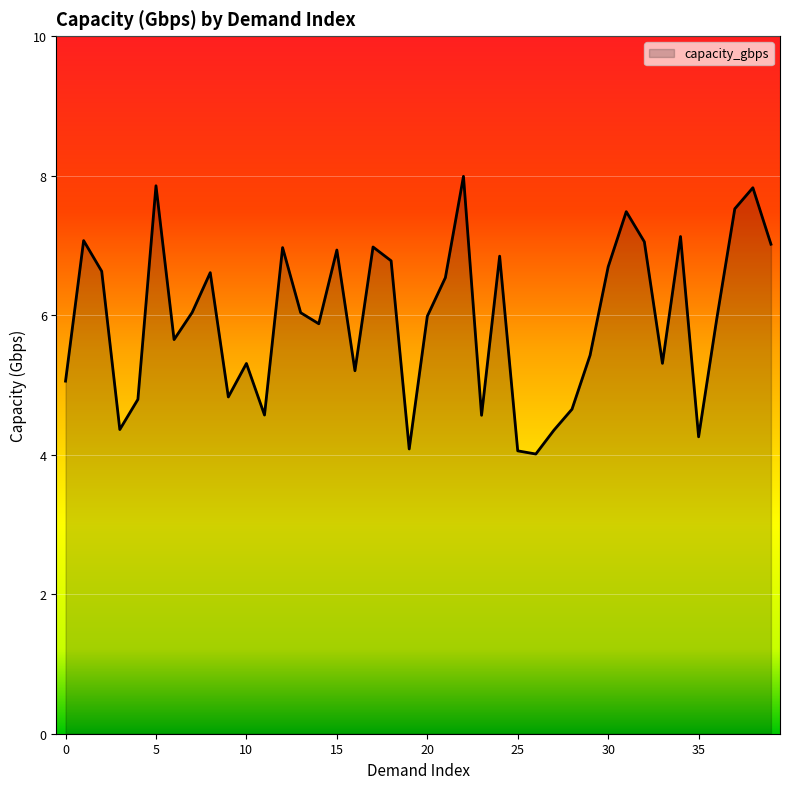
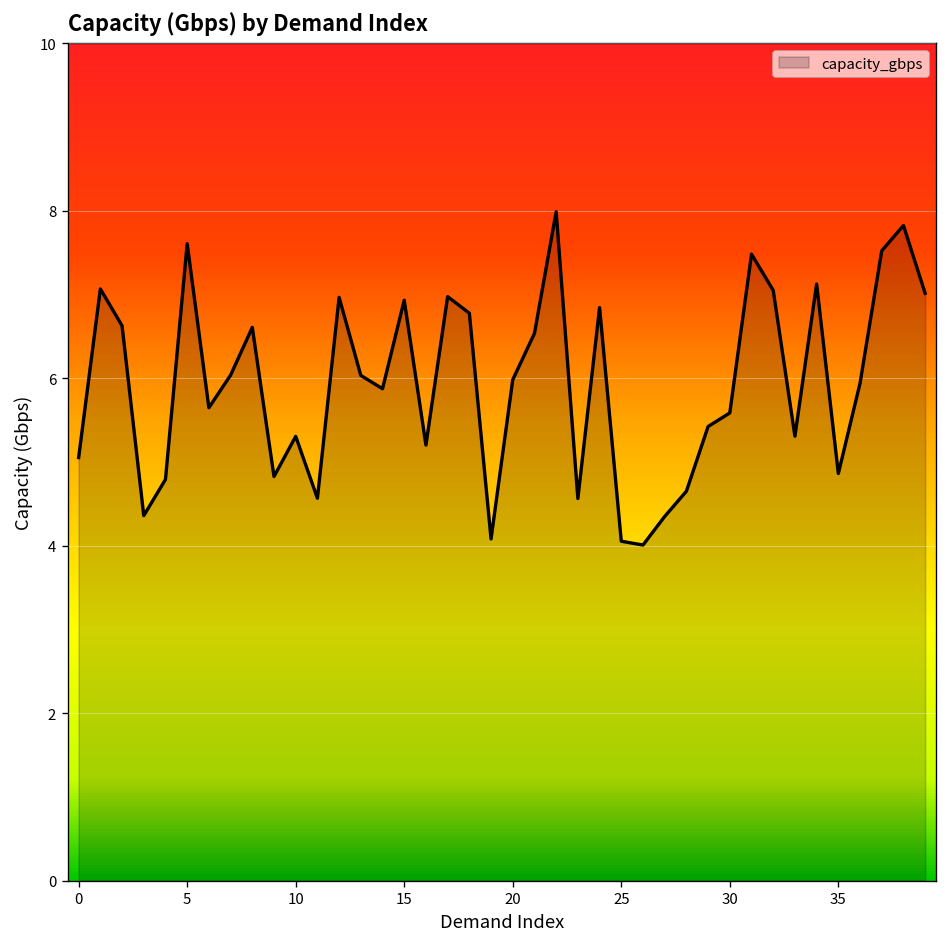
  {
    "0": 5.1,
-   "5": 7.9,
+   "5": 7.6,
    "10": 5.3,
    "15": 6.9,
    "20": 6.0,
    "25": 4.1,
-   "30": 6.7,
-   "35": 4.3
+   "30": 5.6,
+   "35": 4.9
  }
